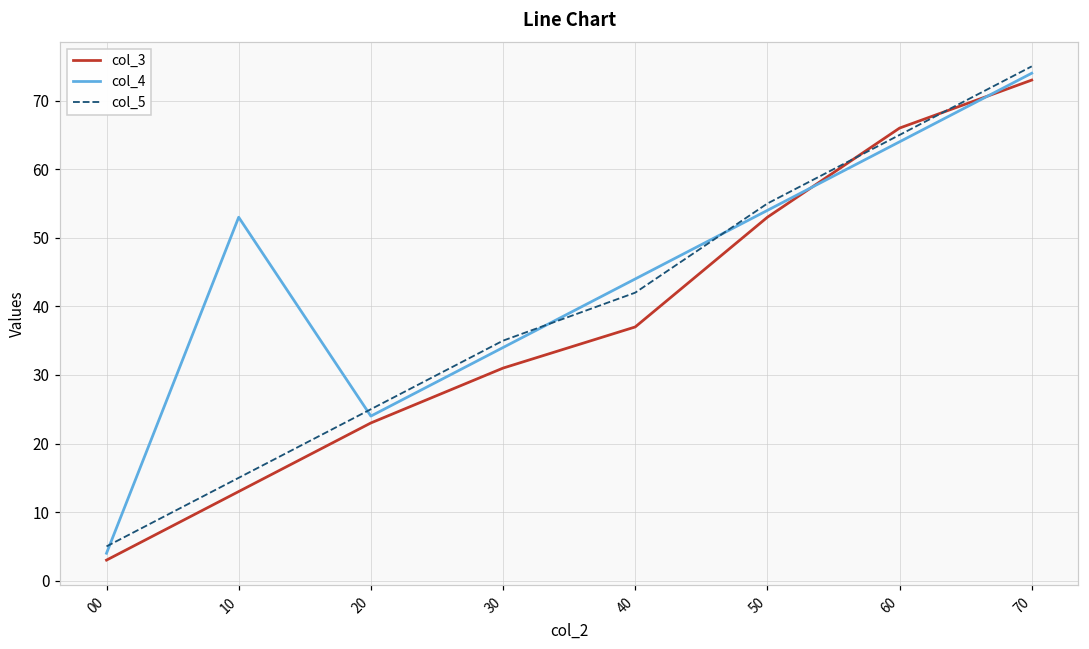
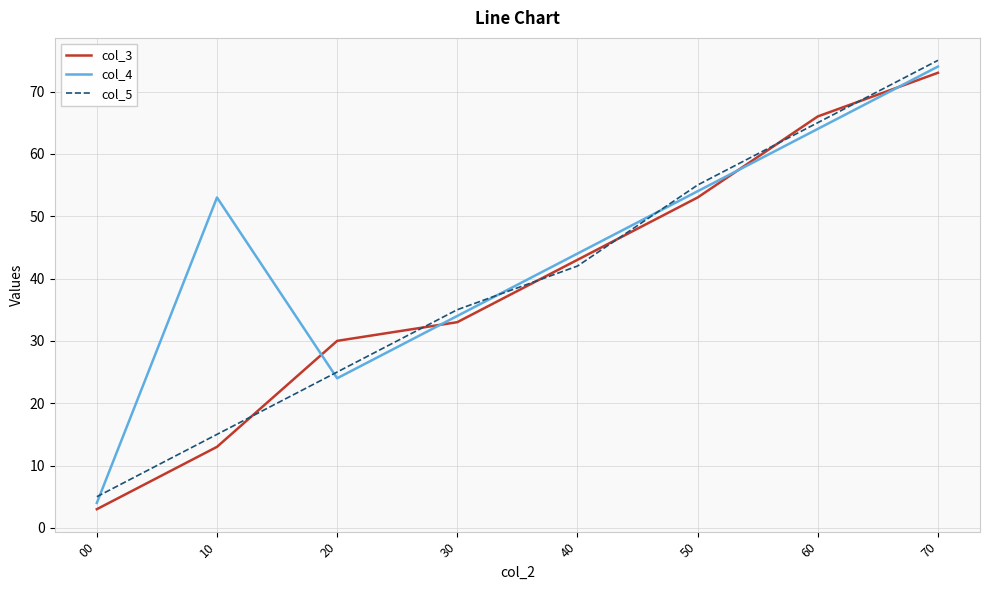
  {
    "col_3": {
      "00": 3,
      "10": 13,
-     "20": 23,
-     "30": 31,
-     "40": 37,
+     "20": 30,
+     "30": 33,
+     "40": 43,
      "50": 53,
      "60": 66,
      "70": 73
    },
    "col_4": {
      "00": 4,
      "10": 53,
      "20": 24,
      "30": 34,
      "40": 44,
      "50": 54,
      "60": 64,
      "70": 74
    },
    "col_5": {
      "00": 5,
      "10": 15,
      "20": 25,
      "30": 35,
      "40": 42,
      "50": 55,
      "60": 65,
      "70": 75
    }
  }
